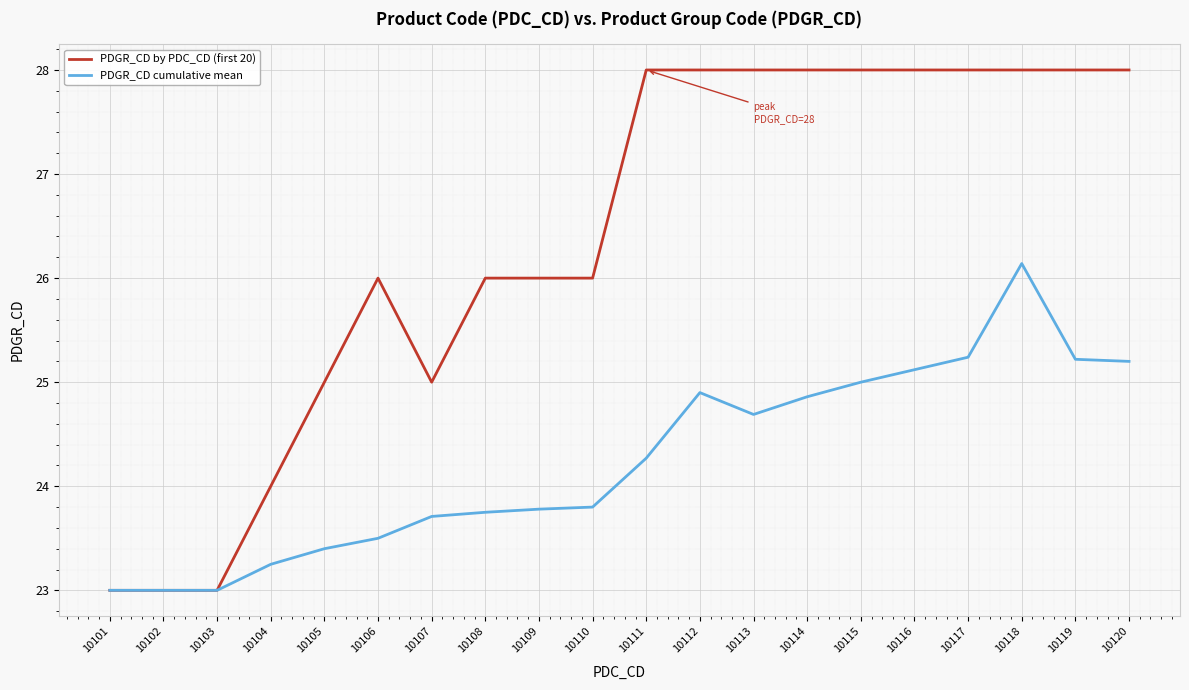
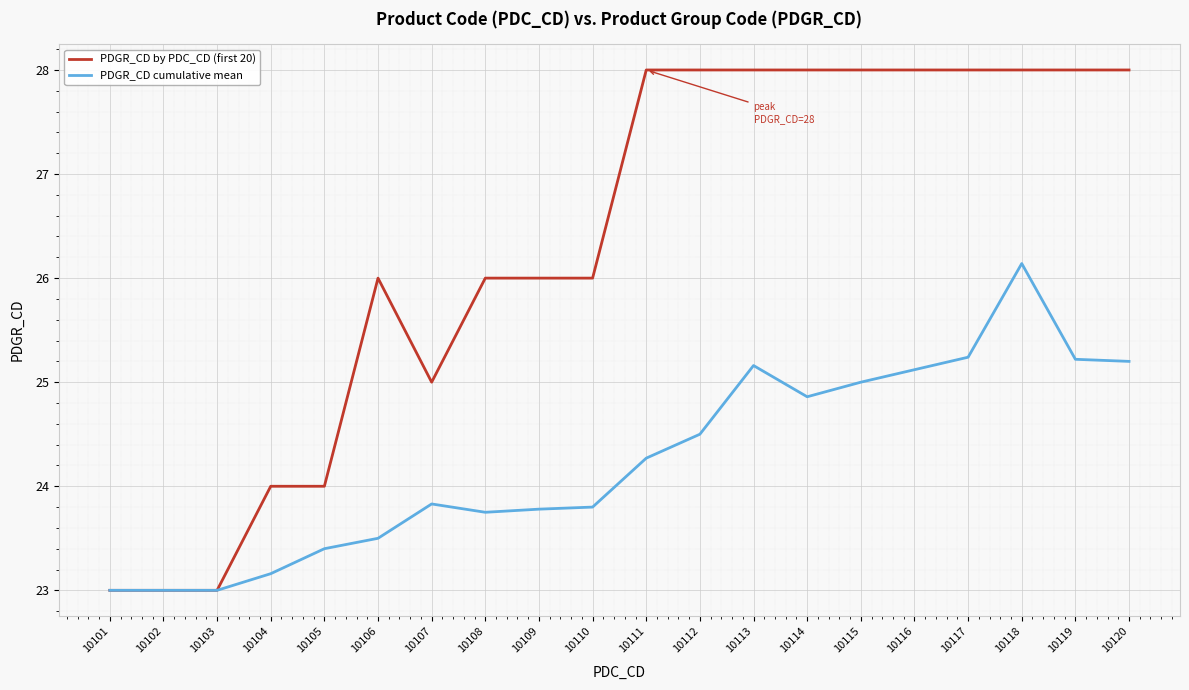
  {
    "PDGR_CD by PDC_CD (first 20)": {
      "10104": 24,
-     "10105": 25,
+     "10105": 24,
      "10106": 26,
      "10107": 25,
      "10108": 26,
      "10109": 26,
      "10110": 26,
      "10111": 28,
      "10115": 28,
      "10116": 28,
      "10117": 28,
      "10118": 28,
      "10119": 28,
      "10120": 28
    },
    "PDGR_CD cumulative mean": {
-     "10104": 23.25,
+     "10104": 23.16,
      "10105": 23.40,
      "10106": 23.50,
-     "10107": 23.71,
+     "10107": 23.83,
      "10108": 23.75,
      "10109": 23.78,
      "10110": 23.80,
      "10111": 24.27,
-     "10112": 24.9,
-     "10113": 24.69,
+     "10112": 24.5,
+     "10113": 25.16,
      "10114": 24.86,
      "10115": 25.00,
      "10116": 25.12,
      "10117": 25.24,
      "10118": 26.14,
      "10119": 25.22,
      "10120": 25.20
    }
  }
